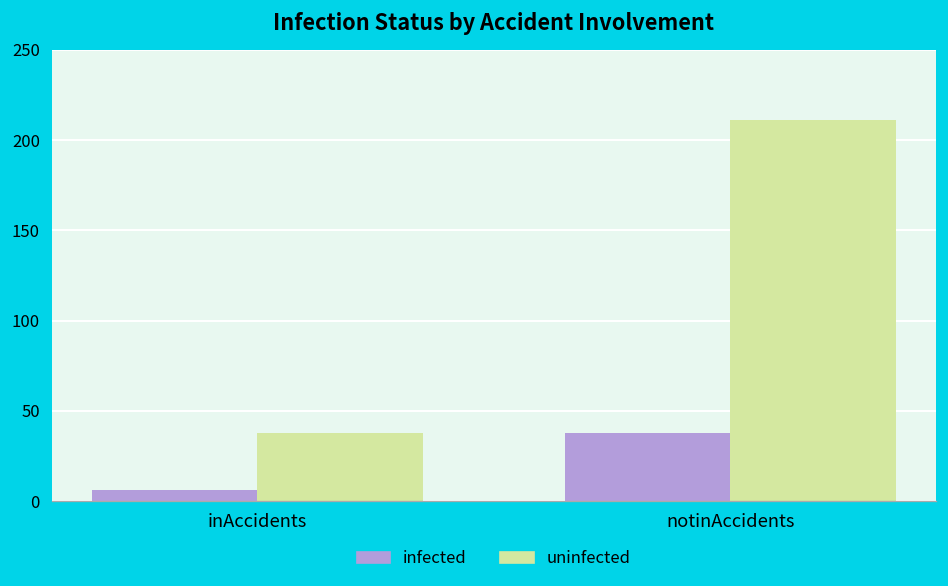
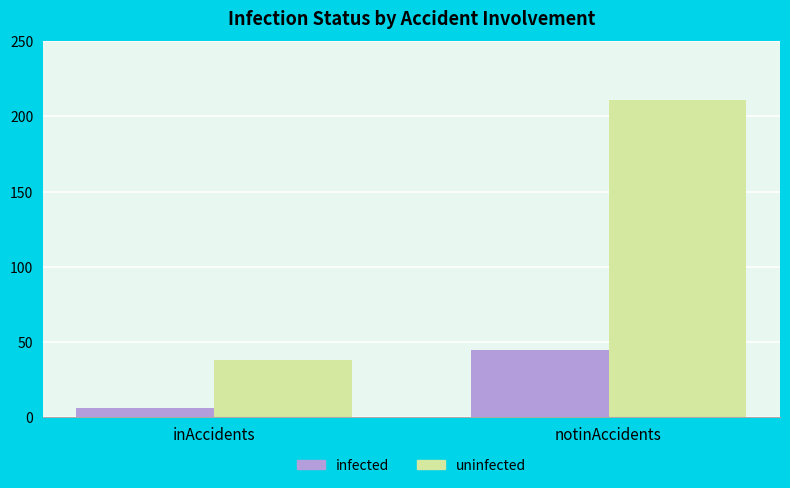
  {
    "infected": {
      "inAccidents": 6,
-     "notinAccidents": 38
+     "notinAccidents": 45
    },
    "uninfected": {
      "inAccidents": 38,
      "notinAccidents": 211
    }
  }
